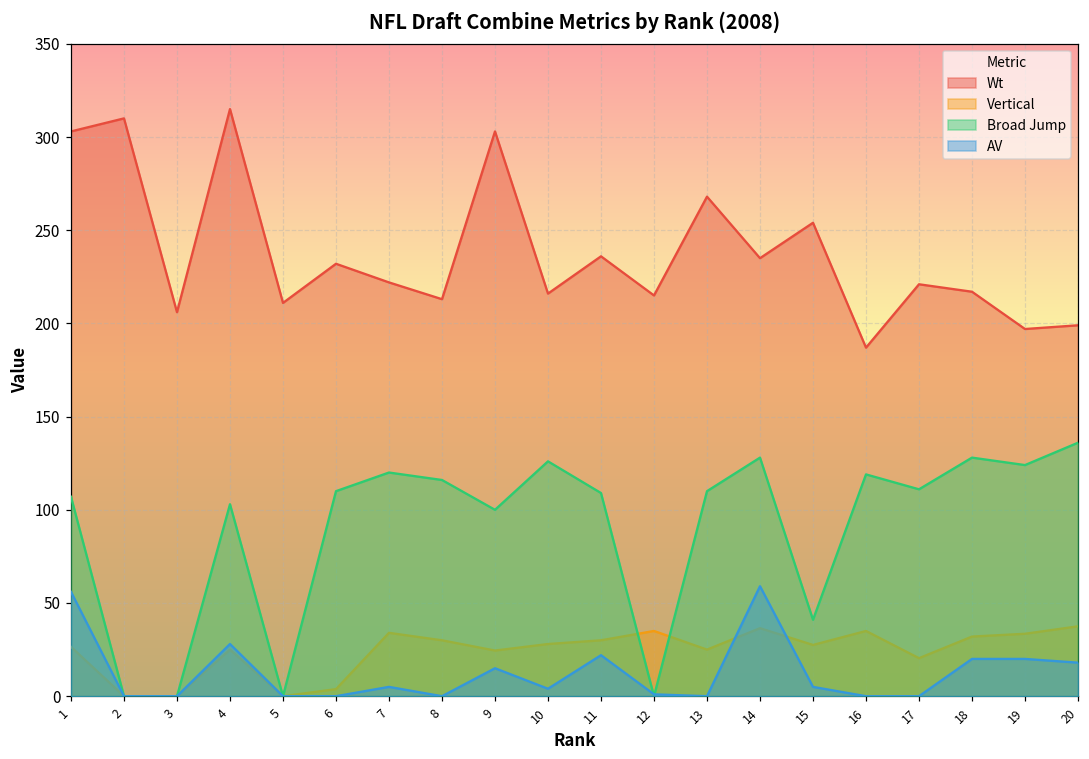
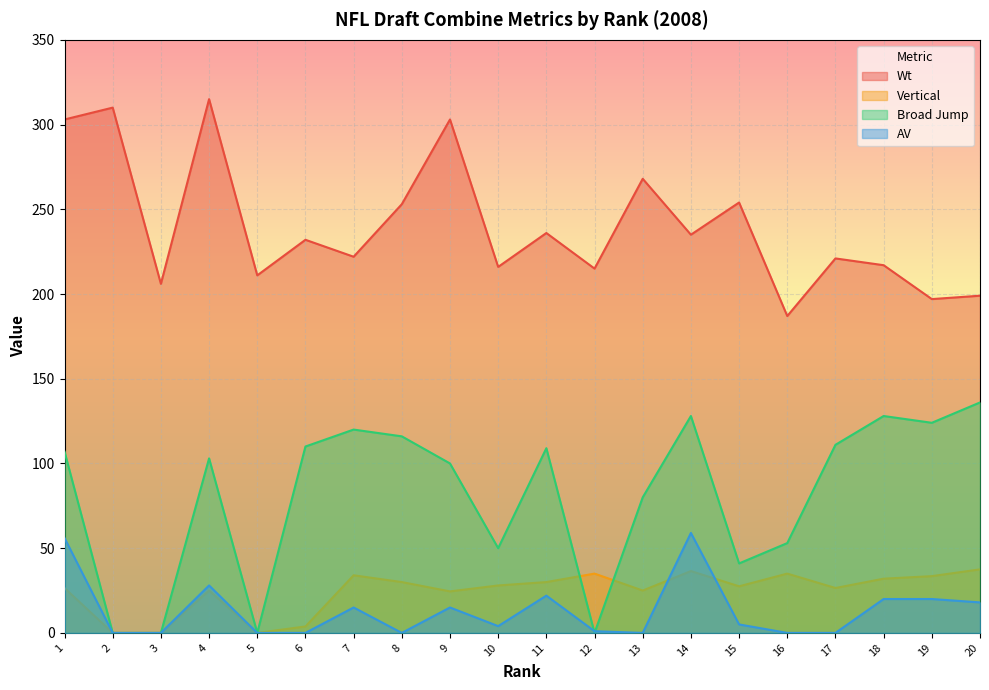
  {
    "Wt": {
      "1": 303,
      "2": 310,
      "3": 206,
      "4": 315,
      "5": 211,
      "6": 232,
      "7": 222,
-     "8": 213,
+     "8": 253,
      "9": 303,
      "10": 216,
      "11": 236,
      "12": 215,
      "13": 268,
      "14": 235,
      "15": 254,
      "16": 187,
      "17": 221,
      "18": 217,
      "19": 197,
      "20": 199
    },
    "Vertical": {
      "1": 27,
      "4": 25,
      "6": 4,
      "7": 34,
      "8": 30,
      "9": 25,
      "10": 28,
      "11": 30,
      "12": 35,
      "13": 25,
      "14": 37,
      "15": 28,
      "16": 35,
-     "17": 20,
+     "17": 27,
      "18": 32,
      "19": 34,
      "20": 38
    },
    "Broad Jump": {
      "1": 107,
      "4": 103,
      "6": 110,
      "7": 120,
      "8": 116,
      "9": 100,
-     "10": 126,
+     "10": 50,
      "11": 109,
-     "13": 110,
+     "13": 80,
      "14": 128,
      "15": 41,
-     "16": 119,
+     "16": 53,
      "17": 111,
      "18": 128,
      "19": 124,
      "20": 136
    },
    "AV": {
      "1": 56,
      "4": 28,
      "6": 0,
-     "7": 5,
+     "7": 15,
      "8": 0,
      "9": 15,
      "10": 4,
      "11": 22,
      "13": 0,
      "14": 59,
      "15": 5,
      "16": 0,
      "17": 0,
      "18": 20,
      "19": 20,
      "20": 18
    }
  }
